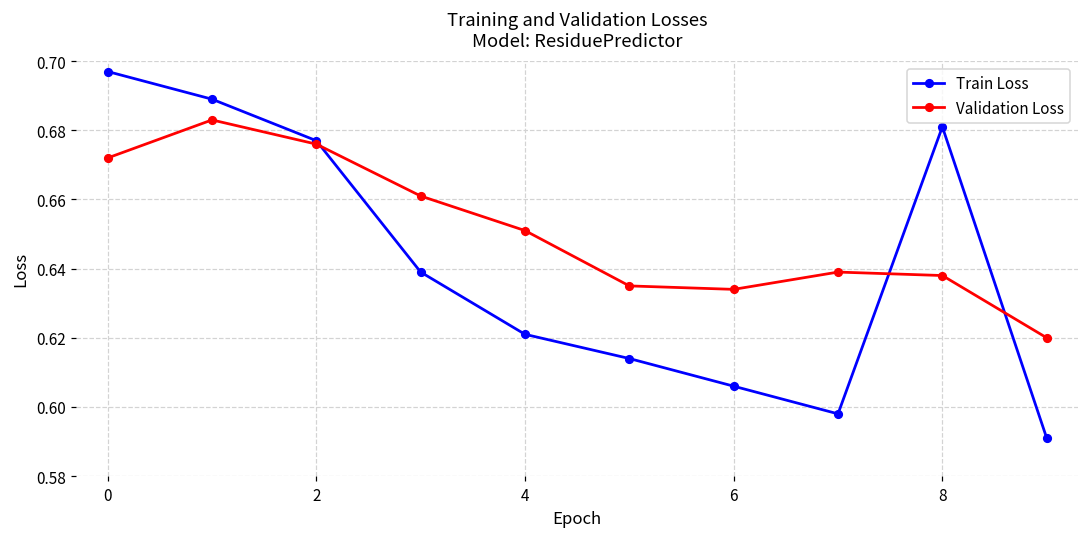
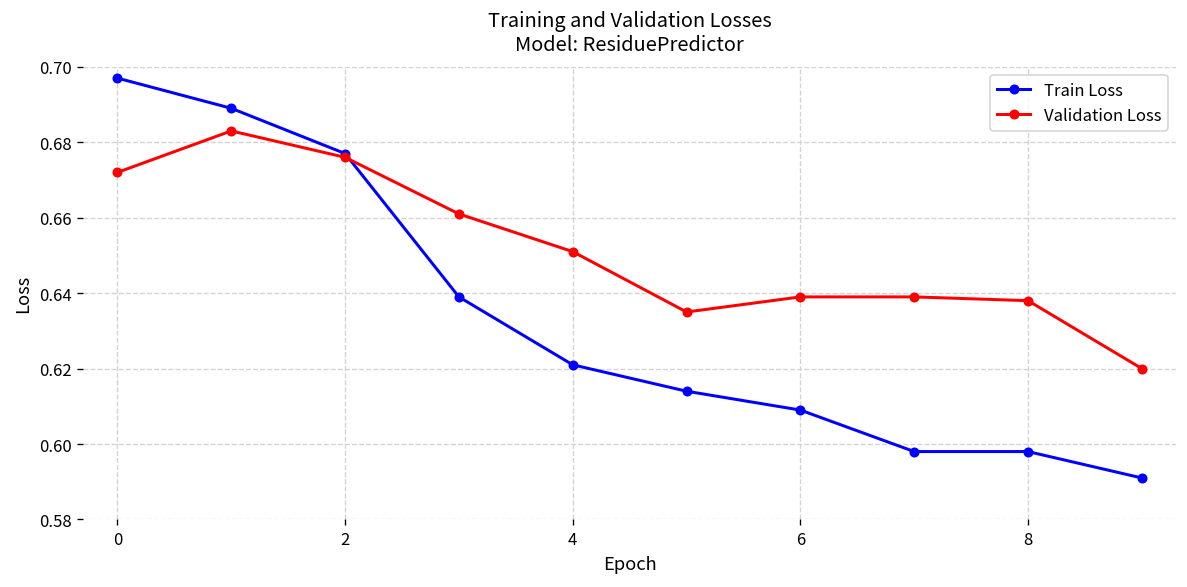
  {
    "Train Loss": {
      "0": 0.697,
      "2": 0.677,
      "4": 0.621,
-     "6": 0.606,
-     "8": 0.681
+     "6": 0.609,
+     "8": 0.598
    },
    "Validation Loss": {
      "0": 0.672,
      "2": 0.676,
      "4": 0.651,
-     "6": 0.634,
+     "6": 0.639,
      "8": 0.638
    }
  }
